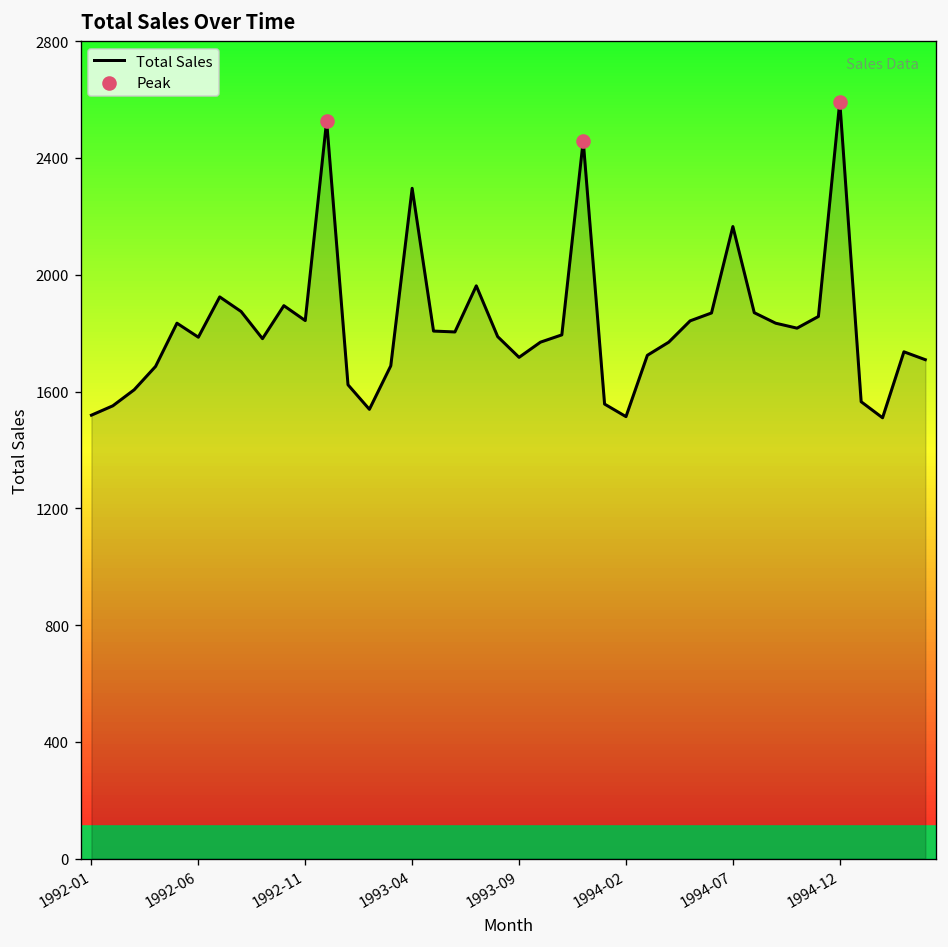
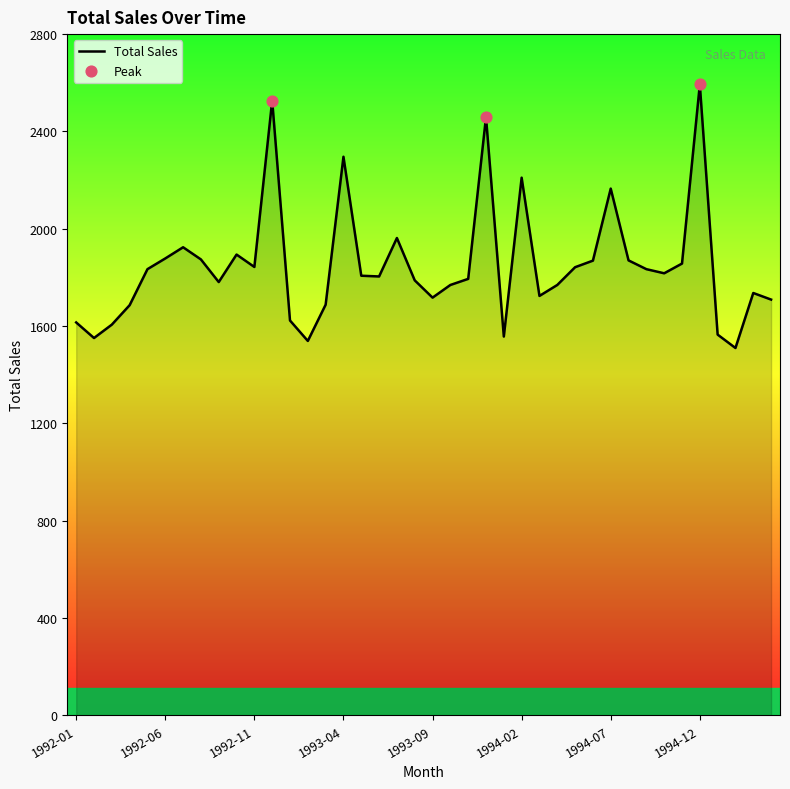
  {
    "Total Sales": {
-     "1992-01": 1520,
-     "1992-06": 1790,
+     "1992-01": 1620,
+     "1992-06": 1880,
      "1992-11": 1840,
      "1993-04": 2300,
      "1993-09": 1720,
-     "1994-02": 1510,
+     "1994-02": 2210,
      "1994-07": 2170
    }
  }
